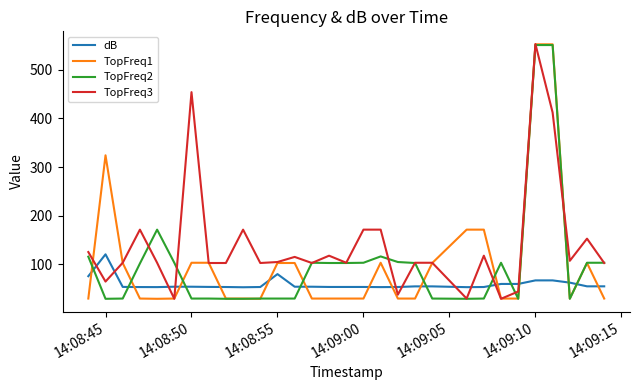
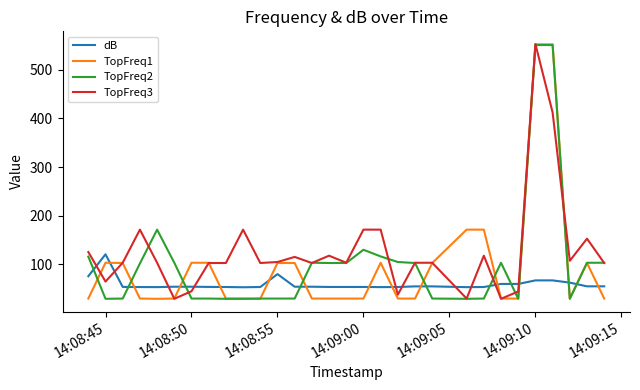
  {
    "dB": {
      "14:08:45": 120,
      "14:08:50": 50,
      "14:08:55": 80,
      "14:09:00": 50,
      "14:09:10": 70
    },
    "TopFreq1": {
-     "14:08:45": 320,
+     "14:08:45": 100,
      "14:08:50": 100,
      "14:09:00": 30
    },
    "TopFreq2": {
      "14:08:45": 30,
      "14:08:50": 30,
      "14:08:55": 30,
-     "14:09:00": 100
+     "14:09:00": 130
    },
    "TopFreq3": {
      "14:08:45": 60,
-     "14:08:50": 450,
+     "14:08:50": 50,
      "14:09:00": 170
    }
  }
